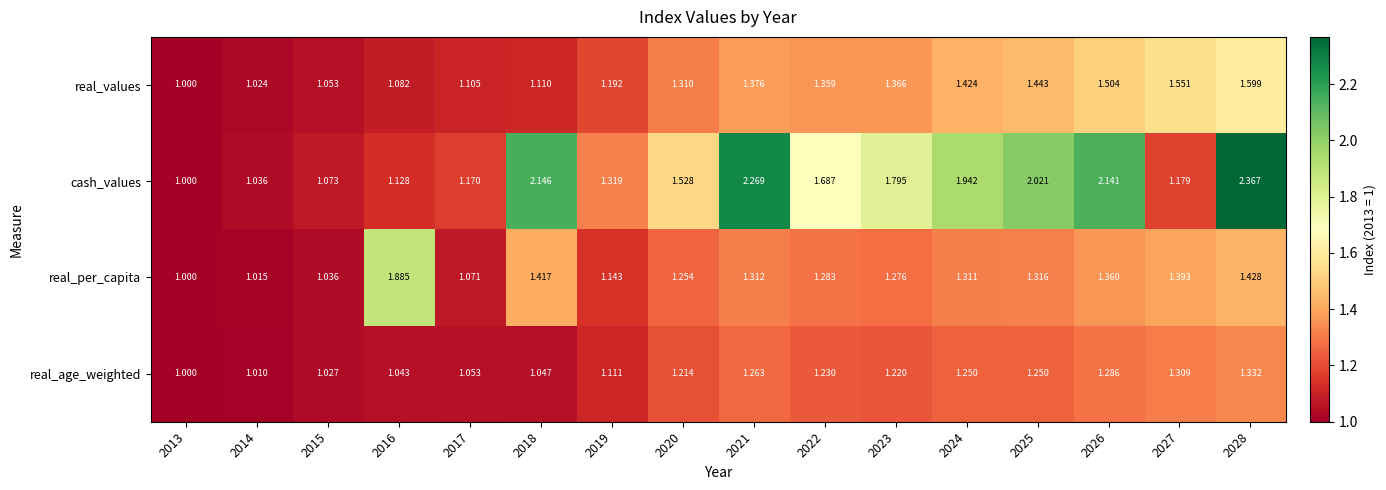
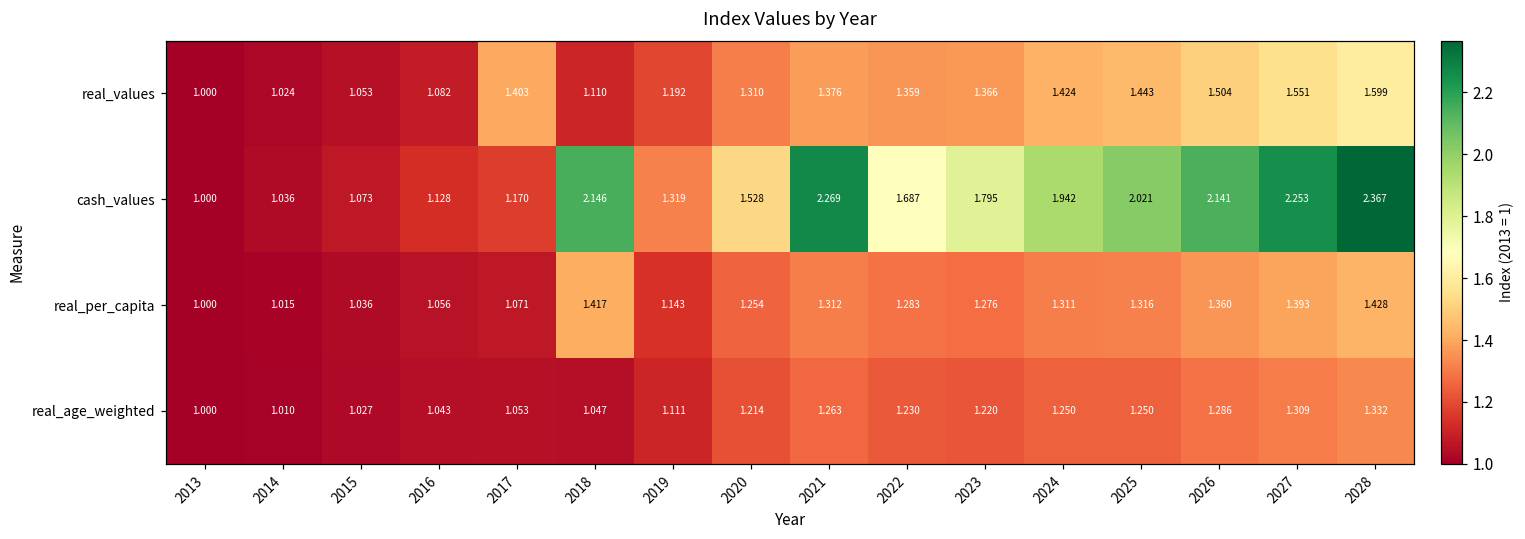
  {
    "real_values": {
      "2013": 1.000,
      "2014": 1.024,
      "2015": 1.053,
      "2016": 1.082,
-     "2017": 1.105,
+     "2017": 1.403,
      "2018": 1.110,
      "2019": 1.192,
      "2020": 1.310,
      "2021": 1.376,
      "2022": 1.359,
      "2023": 1.366,
      "2024": 1.424,
      "2025": 1.443,
      "2026": 1.504,
      "2027": 1.551,
      "2028": 1.599
    },
    "cash_values": {
      "2013": 1.000,
      "2014": 1.036,
      "2015": 1.073,
      "2016": 1.128,
      "2017": 1.170,
      "2018": 2.146,
      "2019": 1.319,
      "2020": 1.528,
      "2021": 2.269,
      "2022": 1.687,
      "2023": 1.795,
      "2024": 1.942,
      "2025": 2.021,
      "2026": 2.141,
-     "2027": 1.179,
+     "2027": 2.253,
      "2028": 2.367
    },
    "real_per_capita": {
      "2013": 1.000,
      "2014": 1.015,
      "2015": 1.036,
-     "2016": 1.885,
+     "2016": 1.056,
      "2017": 1.071,
      "2018": 1.417,
      "2019": 1.143,
      "2020": 1.254,
      "2021": 1.312,
      "2022": 1.283,
      "2023": 1.276,
      "2024": 1.311,
      "2025": 1.316,
      "2026": 1.360,
      "2027": 1.393,
      "2028": 1.428
    },
    "real_age_weighted": {
      "2013": 1.000,
      "2014": 1.010,
      "2015": 1.027,
      "2016": 1.043,
      "2017": 1.053,
      "2018": 1.047,
      "2019": 1.111,
      "2020": 1.214,
      "2021": 1.263,
      "2022": 1.230,
      "2023": 1.220,
      "2024": 1.250,
      "2025": 1.250,
      "2026": 1.286,
      "2027": 1.309,
      "2028": 1.332
    }
  }
